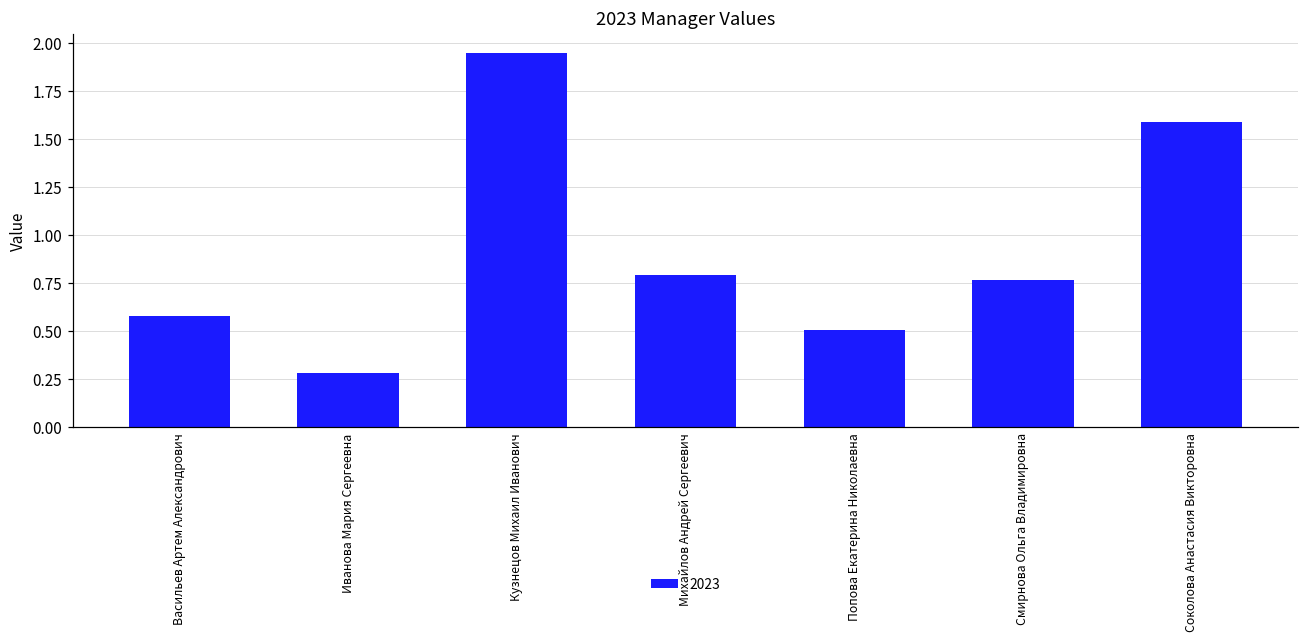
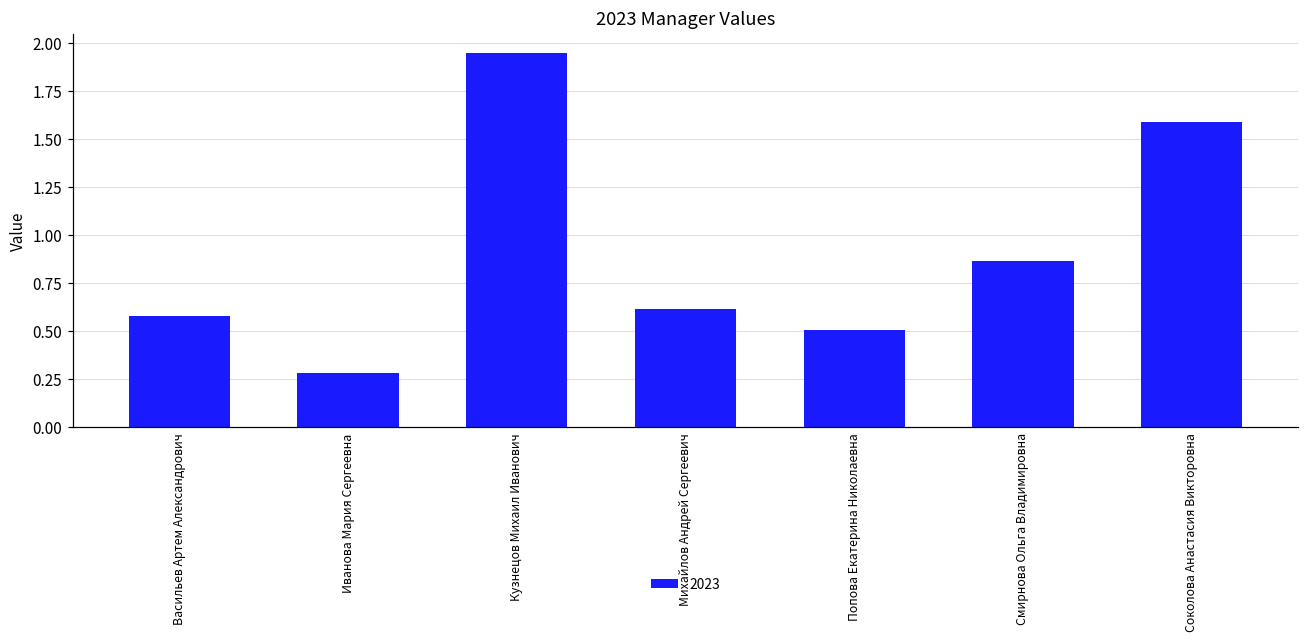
  {
    "Васильев Артем Александрович": 0.58,
    "Иванова Мария Сергеевна": 0.29,
    "Кузнецов Михаил Иванович": 1.95,
-   "Михайлов Андрей Сергеевич": 0.79,
+   "Михайлов Андрей Сергеевич": 0.62,
    "Попова Екатерина Николаевна": 0.51,
-   "Смирнова Ольга Владимировна": 0.77,
+   "Смирнова Ольга Владимировна": 0.87,
    "Соколова Анастасия Викторовна": 1.59
  }
